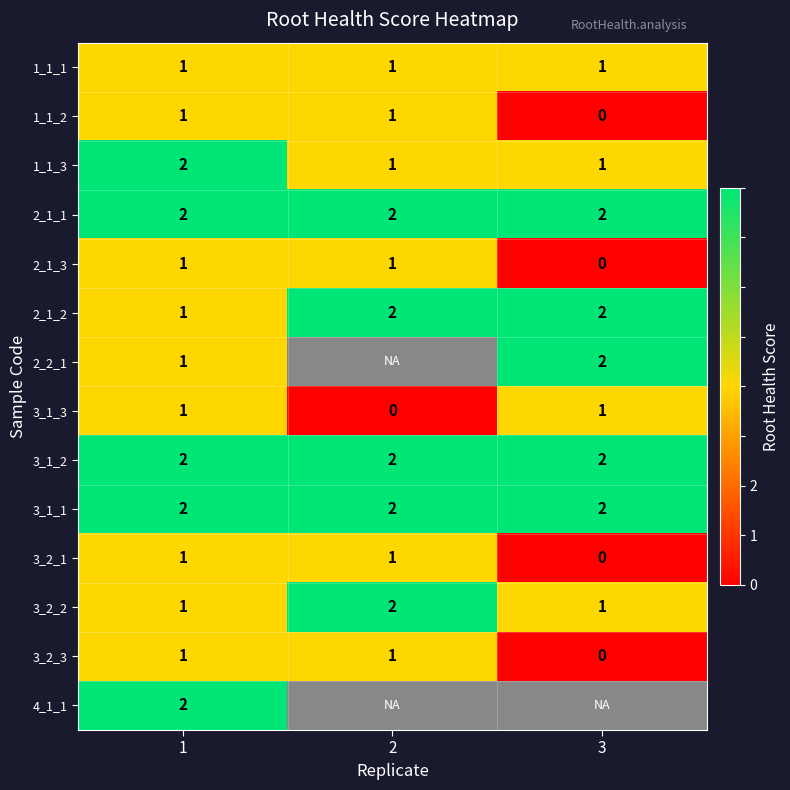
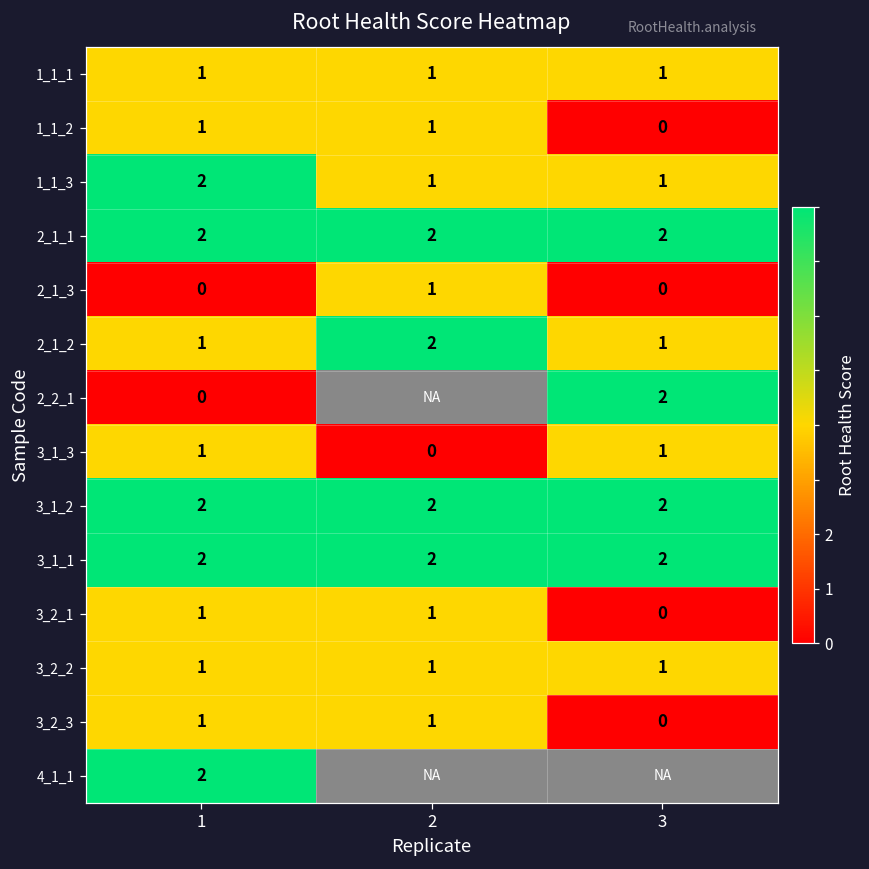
  {
    "1_1_1": {
      "1": 1,
      "2": 1,
      "3": 1
    },
    "1_1_2": {
      "1": 1,
      "2": 1,
      "3": 0
    },
    "1_1_3": {
      "1": 2,
      "2": 1,
      "3": 1
    },
    "2_1_1": {
      "1": 2,
      "2": 2,
      "3": 2
    },
    "2_1_3": {
-     "1": 1,
+     "1": 0,
      "2": 1,
      "3": 0
    },
    "2_1_2": {
      "1": 1,
      "2": 2,
-     "3": 2
+     "3": 1
    },
    "2_2_1": {
-     "1": 1,
+     "1": 0,
      "3": 2
    },
    "3_1_3": {
      "1": 1,
      "2": 0,
      "3": 1
    },
    "3_1_2": {
      "1": 2,
      "2": 2,
      "3": 2
    },
    "3_1_1": {
      "1": 2,
      "2": 2,
      "3": 2
    },
    "3_2_1": {
      "1": 1,
      "2": 1,
      "3": 0
    },
    "3_2_2": {
      "1": 1,
-     "2": 2,
+     "2": 1,
      "3": 1
    },
    "3_2_3": {
      "1": 1,
      "2": 1,
      "3": 0
    },
    "4_1_1": {
      "1": 2
    }
  }
